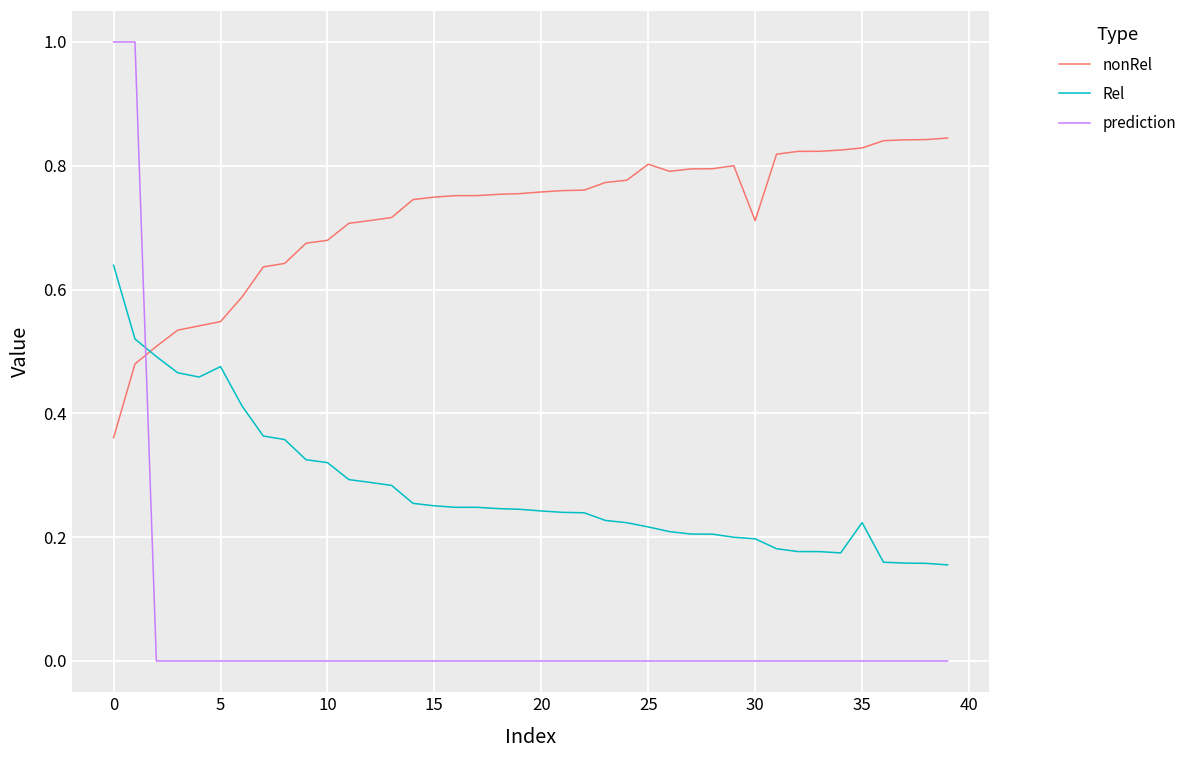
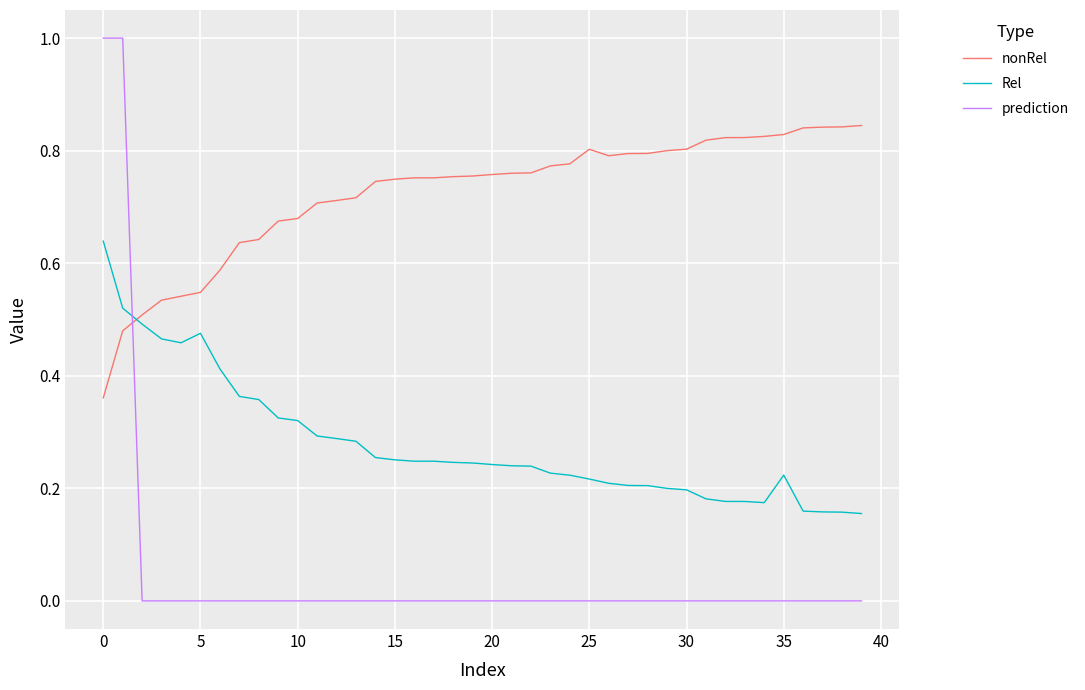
  {
    "nonRel": {
      "0": 0.36,
      "5": 0.55,
      "10": 0.68,
      "15": 0.75,
      "20": 0.76,
      "25": 0.80,
-     "30": 0.71,
+     "30": 0.80,
      "35": 0.83
    },
    "Rel": {
      "0": 0.64,
      "5": 0.48,
      "10": 0.32,
      "15": 0.25,
      "20": 0.24,
      "25": 0.22,
      "30": 0.20,
      "35": 0.22
    },
    "prediction": {
      "0": 1.00,
      "5": 0.00,
      "10": 0.00,
      "15": 0.00,
      "20": 0.00,
      "25": 0.00,
      "30": 0.00,
      "35": 0.00
    }
  }
